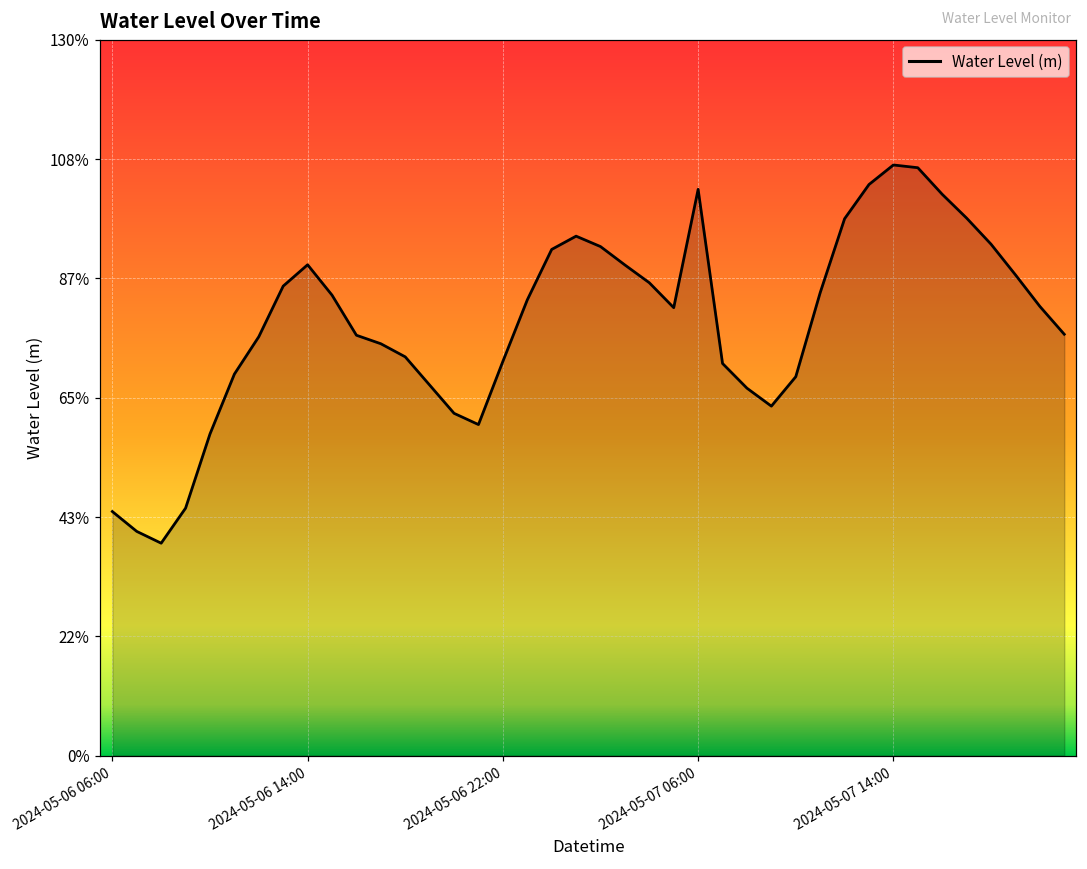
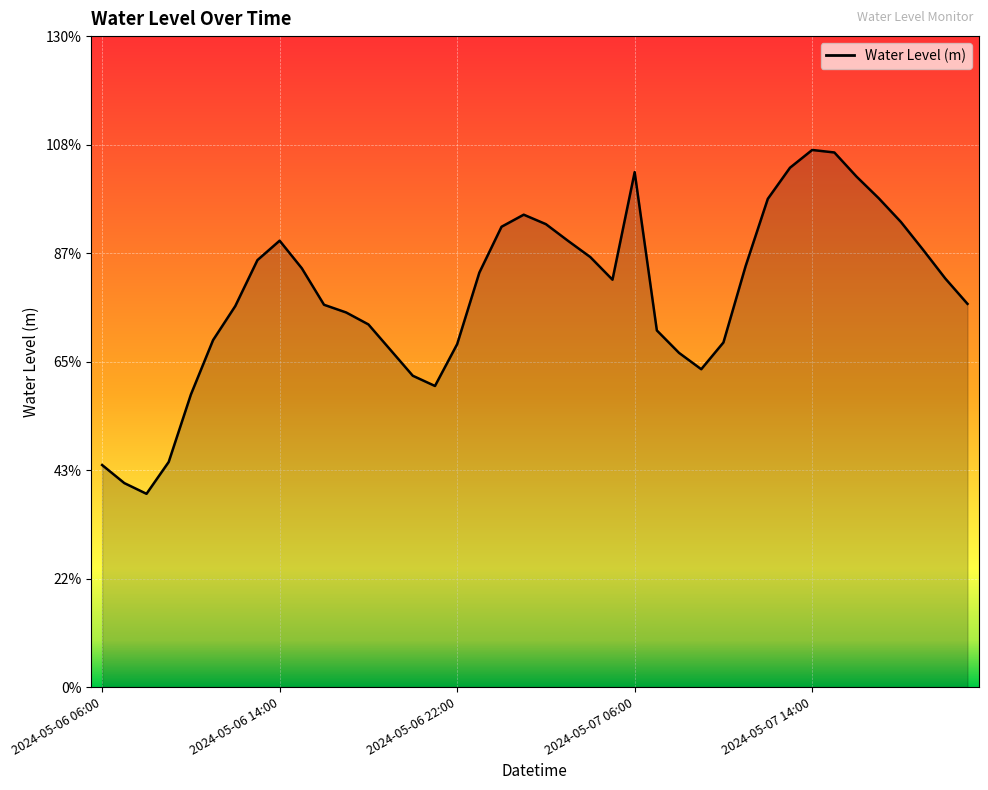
  {
    "2024-05-06 06:00": "44%",
    "2024-05-06 14:00": "89%",
-   "2024-05-06 22:00": "72%",
+   "2024-05-06 22:00": "68%",
    "2024-05-07 06:00": "103%",
    "2024-05-07 14:00": "107%"
  }
